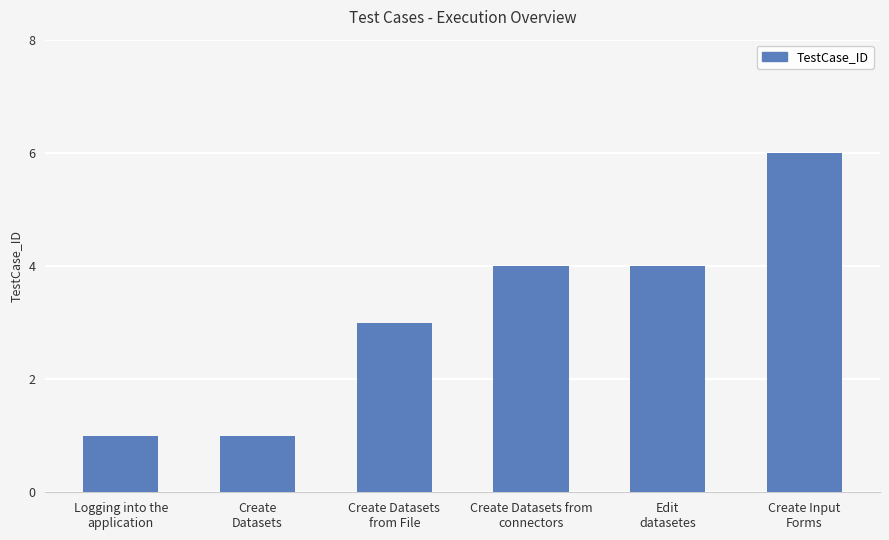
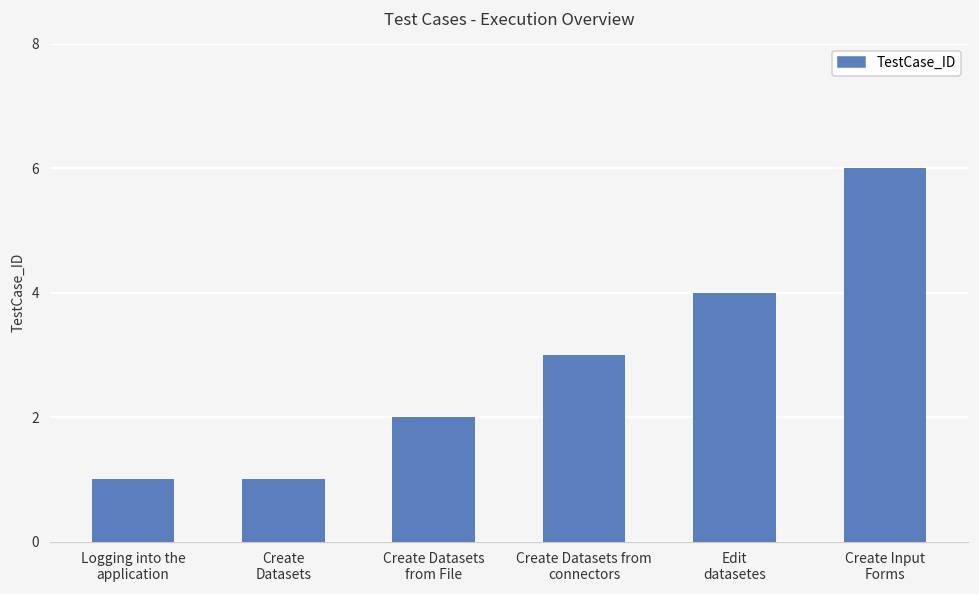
  {
    "Logging into the application": 1,
    "Create Datasets": 1,
-   "Create Datasets from File": 3,
-   "Create Datasets from connectors": 4,
+   "Create Datasets from File": 2,
+   "Create Datasets from connectors": 3,
    "Edit datasetes": 4,
    "Create Input Forms": 6
  }
